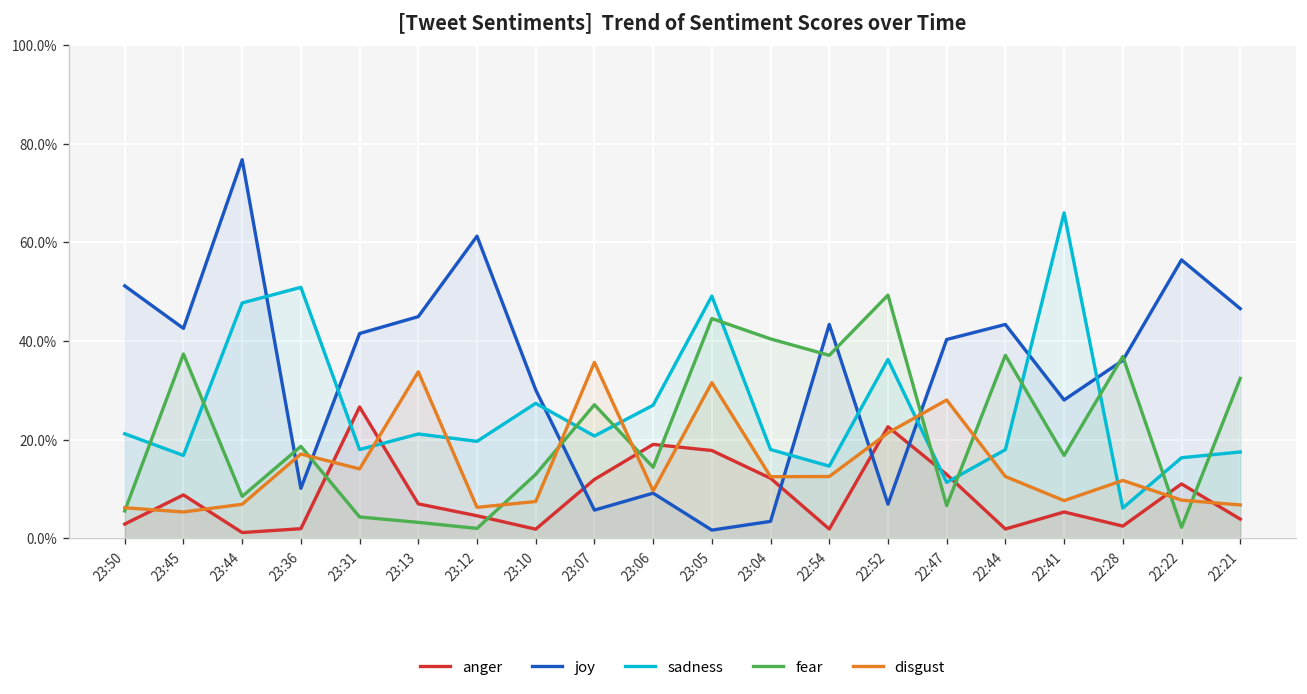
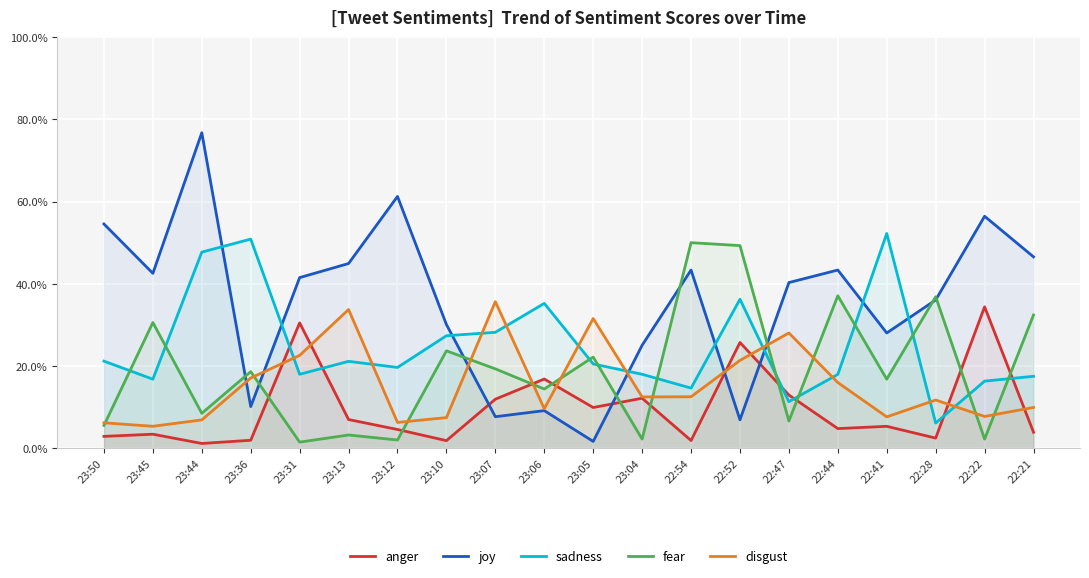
  {
    "anger": {
      "23:50": "3%",
-     "23:45": "9%",
+     "23:45": "3%",
      "23:44": "1%",
      "23:36": "2%",
-     "23:31": "27%",
+     "23:31": "31%",
      "23:13": "7%",
      "23:12": "5%",
      "23:10": "2%",
      "23:07": "12%",
-     "23:06": "19%",
-     "23:05": "18%",
+     "23:06": "17%",
+     "23:05": "10%",
      "22:54": "2%",
-     "22:52": "23%",
+     "22:52": "26%",
      "22:47": "13%",
-     "22:44": "2%",
+     "22:44": "5%",
      "22:41": "5%",
      "22:28": "2%",
-     "22:22": "11%",
+     "22:22": "34%",
      "22:21": "4%"
    },
    "joy": {
-     "23:50": "51%",
+     "23:50": "55%",
      "23:45": "43%",
      "23:44": "77%",
      "23:36": "10%",
      "23:31": "42%",
      "23:13": "45%",
      "23:12": "61%",
      "23:10": "30%",
-     "23:07": "6%",
+     "23:07": "8%",
      "23:05": "2%",
-     "23:04": "3%",
+     "23:04": "25%",
      "22:54": "43%",
      "22:52": "7%",
      "22:47": "40%",
      "22:44": "43%",
      "22:41": "28%",
      "22:28": "36%",
      "22:22": "56%",
      "22:21": "47%"
    },
    "sadness": {
      "23:50": "21%",
      "23:45": "17%",
      "23:44": "48%",
      "23:36": "51%",
      "23:31": "18%",
      "23:13": "21%",
      "23:12": "20%",
      "23:10": "27%",
-     "23:07": "21%",
-     "23:06": "27%",
-     "23:05": "49%",
+     "23:07": "28%",
+     "23:06": "35%",
+     "23:05": "21%",
      "23:04": "18%",
      "22:54": "15%",
      "22:52": "36%",
      "22:47": "11%",
      "22:44": "18%",
-     "22:41": "66%",
+     "22:41": "52%",
      "22:28": "6%",
      "22:22": "16%",
      "22:21": "18%"
    },
    "fear": {
      "23:50": "6%",
-     "23:45": "37%",
+     "23:45": "31%",
      "23:44": "9%",
      "23:36": "19%",
-     "23:31": "4%",
+     "23:31": "1%",
      "23:13": "3%",
      "23:12": "2%",
-     "23:10": "13%",
-     "23:07": "27%",
+     "23:10": "24%",
+     "23:07": "19%",
      "23:06": "14%",
-     "23:05": "45%",
-     "23:04": "40%",
-     "22:54": "37%",
+     "23:05": "22%",
+     "23:04": "2%",
+     "22:54": "50%",
      "22:52": "49%",
      "22:47": "7%",
      "22:44": "37%",
      "22:41": "17%",
      "22:28": "37%",
      "22:22": "2%",
      "22:21": "32%"
    },
    "disgust": {
      "23:50": "6%",
      "23:45": "5%",
      "23:44": "7%",
      "23:36": "17%",
-     "23:31": "14%",
+     "23:31": "23%",
      "23:13": "34%",
      "23:12": "6%",
      "23:10": "7%",
      "23:07": "36%",
      "23:05": "32%",
      "22:54": "13%",
      "22:52": "21%",
      "22:47": "28%",
-     "22:44": "13%",
+     "22:44": "16%",
      "22:41": "8%",
      "22:28": "12%",
      "22:22": "8%",
-     "22:21": "7%"
+     "22:21": "10%"
    }
  }
